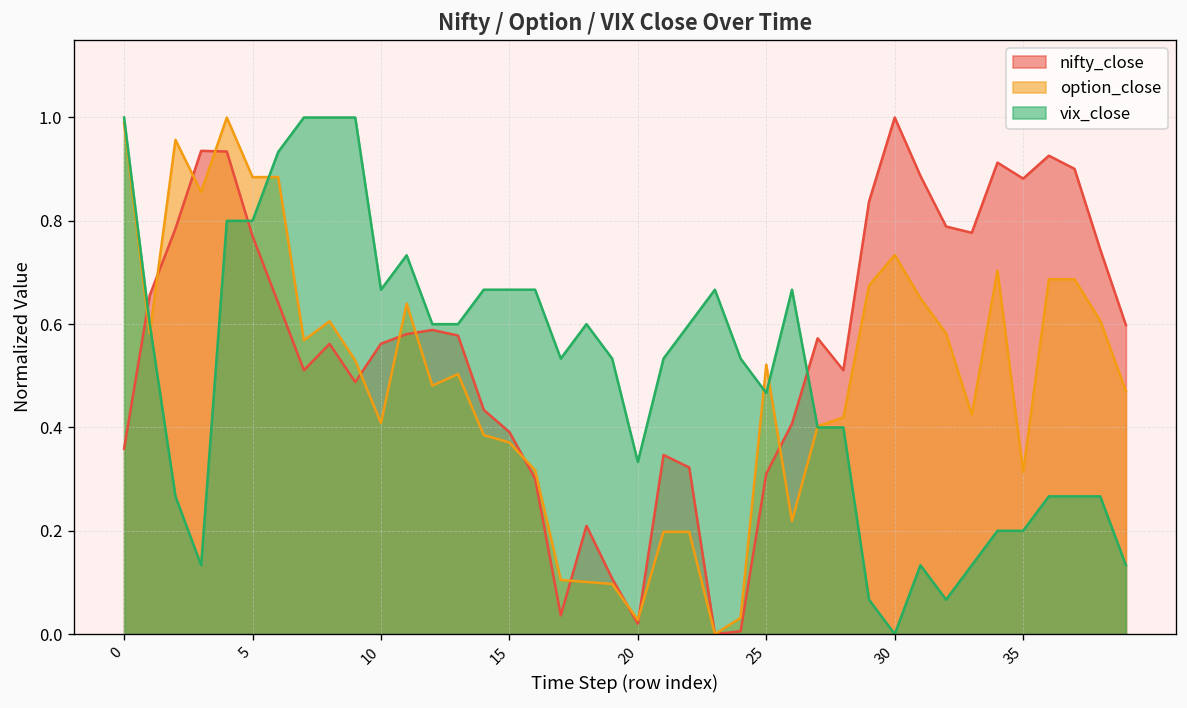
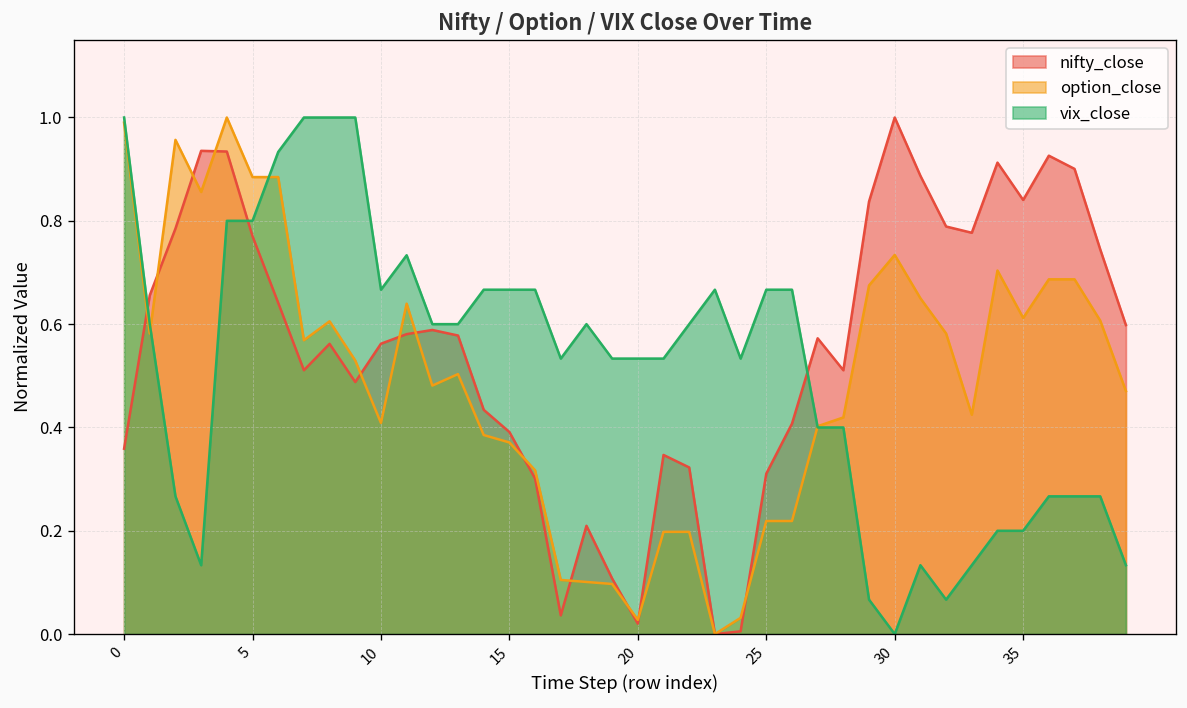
  {
    "nifty_close": {
      "0": 0.36,
      "5": 0.77,
      "10": 0.56,
      "15": 0.39,
      "20": 0.02,
      "25": 0.31,
      "30": 1.00,
-     "35": 0.88
+     "35": 0.84
    },
    "option_close": {
      "0": 0.99,
      "5": 0.88,
      "10": 0.41,
      "15": 0.37,
      "20": 0.03,
-     "25": 0.52,
+     "25": 0.22,
      "30": 0.73,
-     "35": 0.31
+     "35": 0.61
    },
    "vix_close": {
      "0": 1.00,
      "5": 0.80,
      "10": 0.67,
      "15": 0.67,
-     "20": 0.33,
-     "25": 0.47,
+     "20": 0.53,
+     "25": 0.67,
      "30": 0.00,
      "35": 0.20
    }
  }
